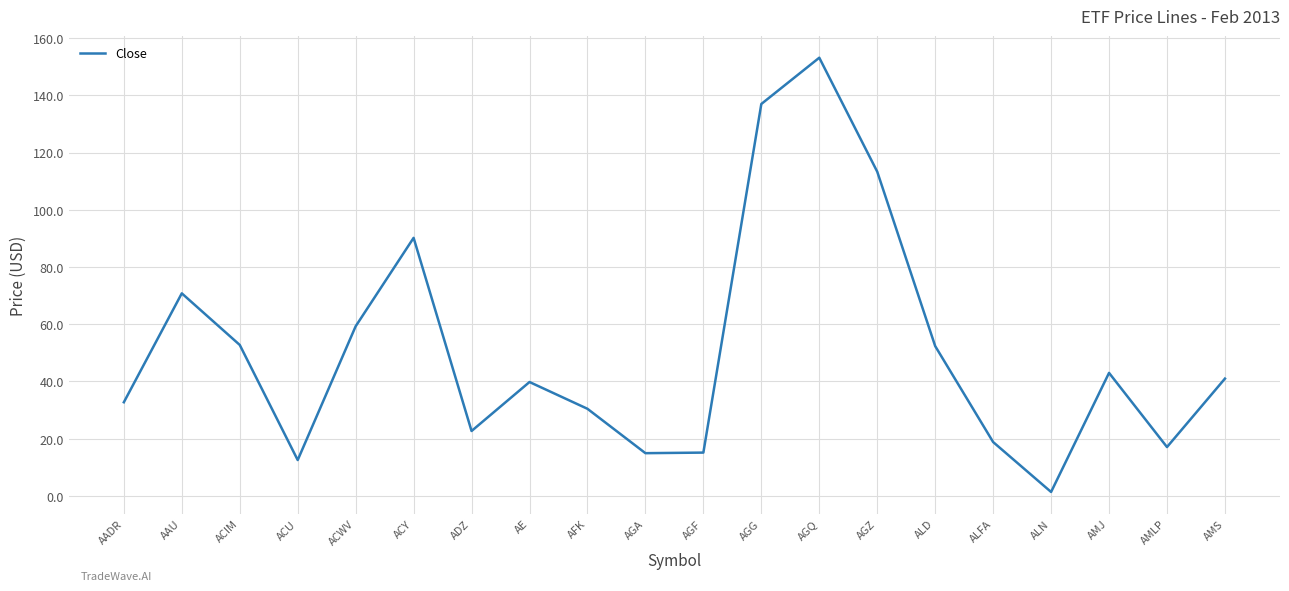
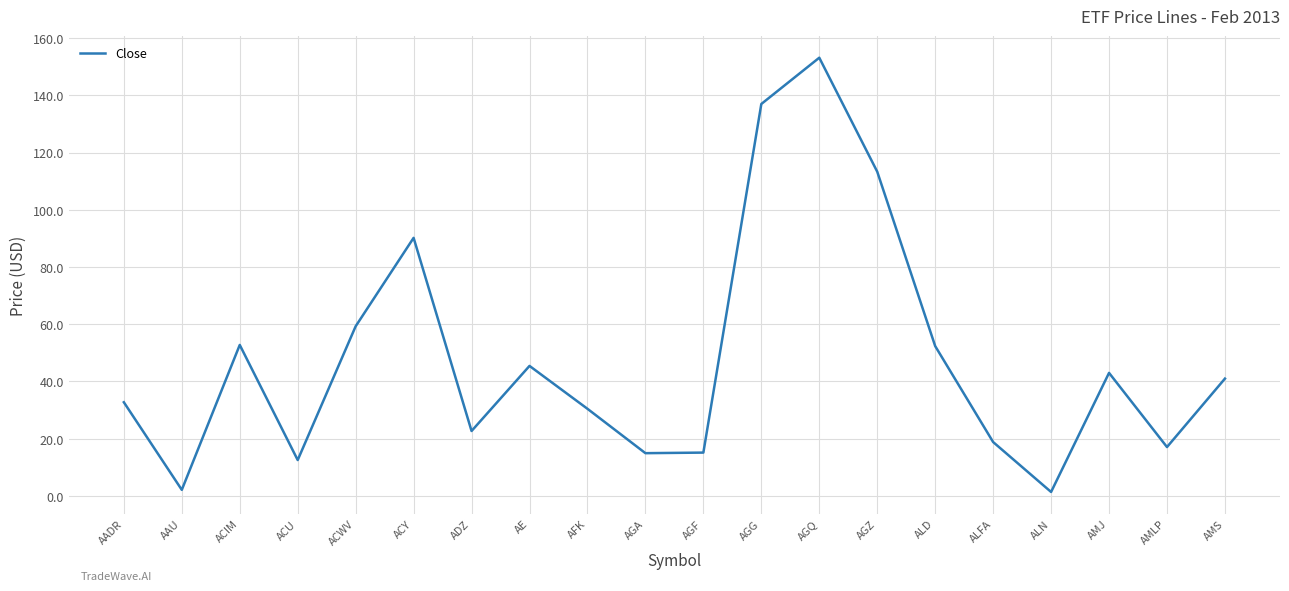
  {
    "AADR": 33,
-   "AAU": 71,
+   "AAU": 2,
    "ACIM": 53,
    "ACU": 13,
    "ACWV": 59,
    "ACY": 90,
    "ADZ": 23,
-   "AE": 40,
+   "AE": 45,
    "AFK": 30,
    "AGA": 15,
    "AGF": 15,
    "AGG": 137,
    "AGQ": 153,
    "AGZ": 113,
    "ALD": 52,
    "ALFA": 19,
    "ALN": 1,
    "AMJ": 43,
    "AMLP": 17,
    "AMS": 41
  }
